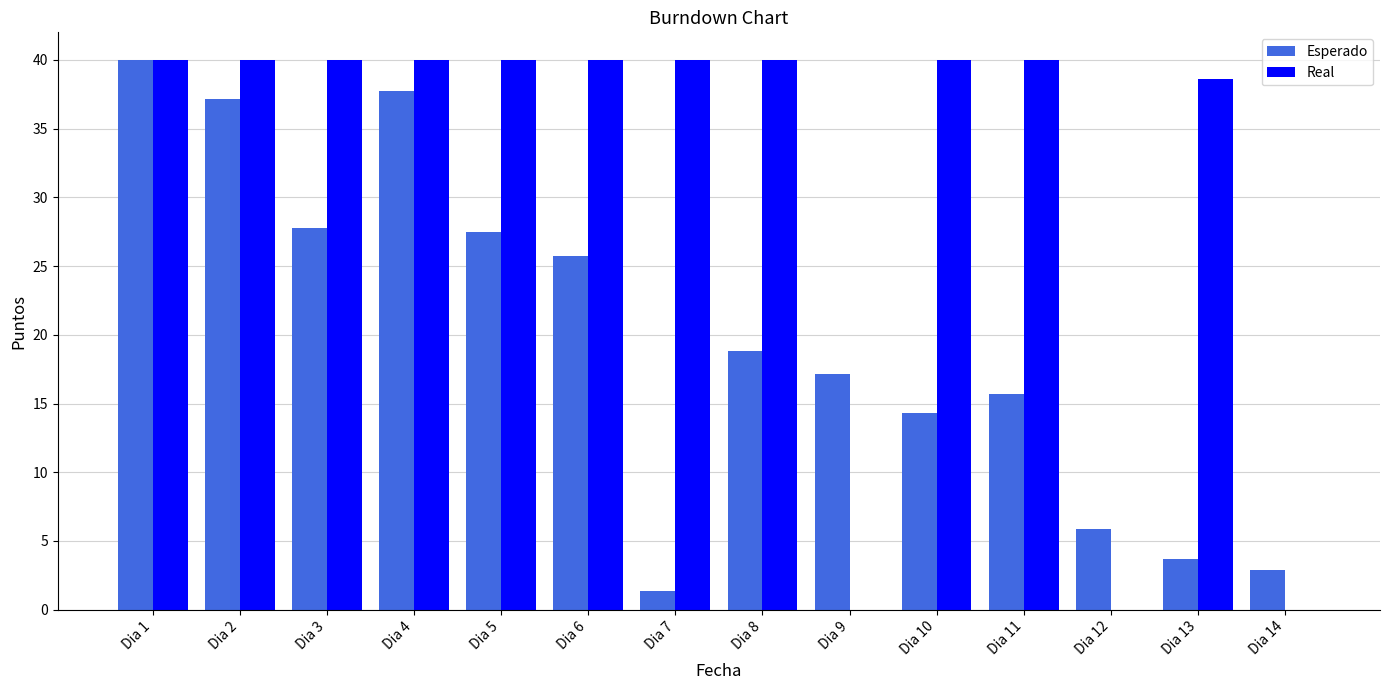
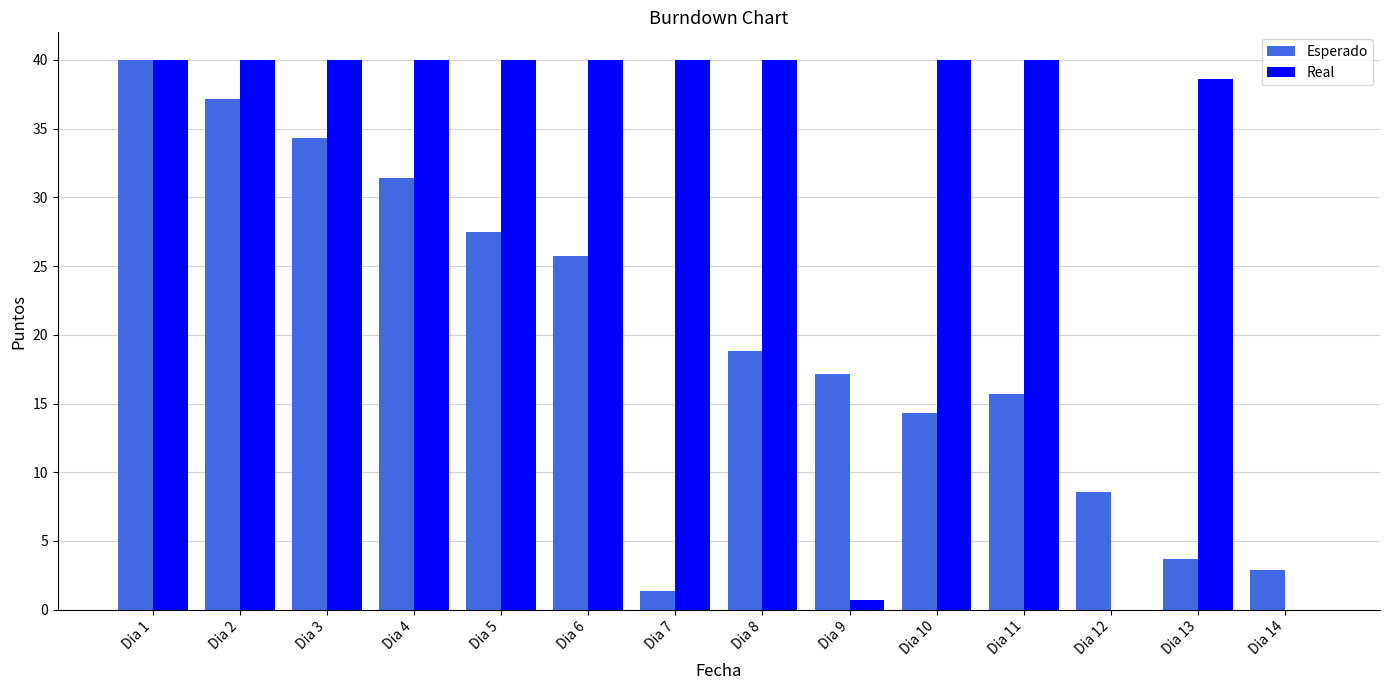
  {
    "Esperado": {
      "Dia 1": 40.0,
      "Dia 2": 37.1,
-     "Dia 3": 27.7,
-     "Dia 4": 37.7,
+     "Dia 3": 34.3,
+     "Dia 4": 31.4,
      "Dia 5": 27.5,
      "Dia 6": 25.7,
      "Dia 7": 1.4,
      "Dia 8": 18.8,
      "Dia 9": 17.1,
      "Dia 10": 14.3,
      "Dia 11": 15.7,
-     "Dia 12": 5.9,
+     "Dia 12": 8.6,
      "Dia 13": 3.7,
      "Dia 14": 2.9
    },
    "Real": {
      "Dia 1": 40.0,
      "Dia 2": 40.0,
      "Dia 3": 40.0,
      "Dia 4": 40.0,
      "Dia 5": 40.0,
      "Dia 6": 40.0,
      "Dia 7": 40.0,
      "Dia 8": 40.0,
-     "Dia 9": 0.0,
+     "Dia 9": 0.7,
      "Dia 10": 40.0,
      "Dia 11": 40.0,
      "Dia 12": 0.0,
      "Dia 13": 38.6,
      "Dia 14": 0.0
    }
  }
